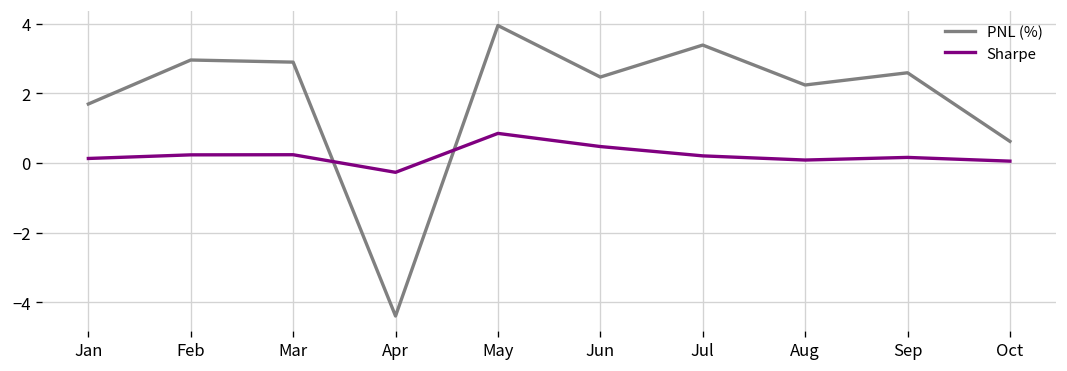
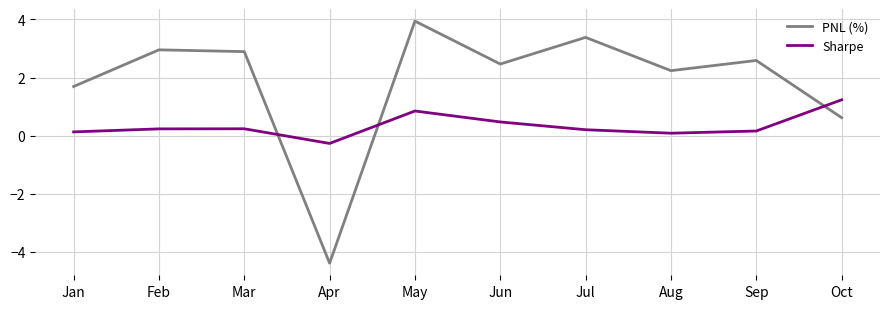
  {
    "PNL (%)": {
      "Jan": 1.7,
      "Feb": 3.0,
      "Mar": 2.9,
      "Apr": -4.4,
      "May": 3.9,
      "Jun": 2.5,
      "Jul": 3.4,
      "Aug": 2.2,
      "Sep": 2.6,
      "Oct": 0.6
    },
    "Sharpe": {
      "Jan": 0.1,
      "Feb": 0.2,
      "Mar": 0.2,
      "Apr": -0.3,
      "May": 0.8,
      "Jun": 0.5,
      "Jul": 0.2,
      "Aug": 0.1,
      "Sep": 0.2,
-     "Oct": 0.1
+     "Oct": 1.2
    }
  }
